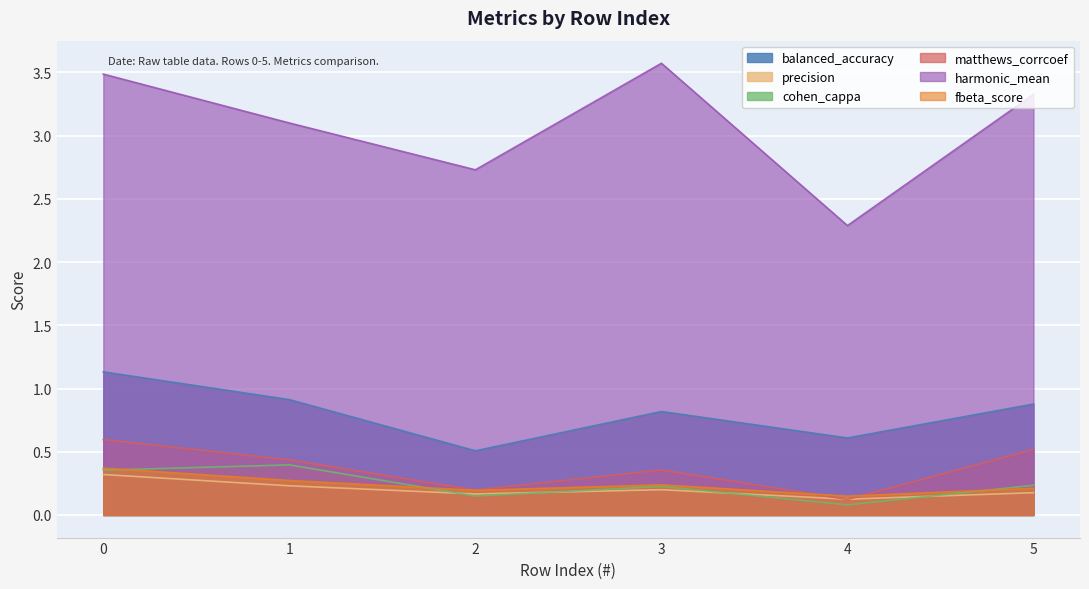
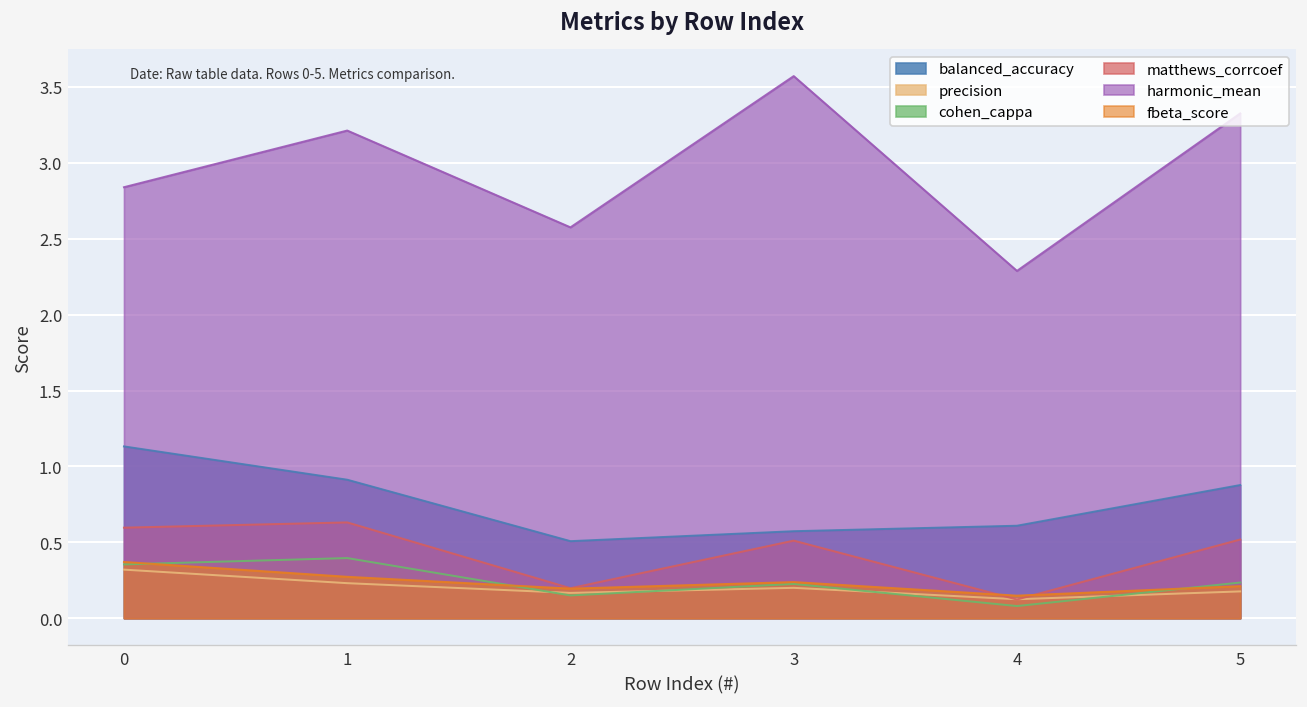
  {
    "balanced_accuracy": {
      "0": 1.13,
      "1": 0.91,
      "2": 0.51,
-     "3": 0.82,
+     "3": 0.57,
      "4": 0.61,
      "5": 0.88
    },
    "cohen_cappa": {
      "1": 0.40,
      "4": 0.08,
      "5": 0.23
    },
    "matthews_corrcoef": {
      "0": 0.60,
-     "1": 0.44,
-     "3": 0.36,
+     "1": 0.63,
+     "3": 0.51,
      "5": 0.52
    },
    "harmonic_mean": {
-     "0": 3.49,
-     "1": 3.10,
-     "2": 2.73,
+     "0": 2.84,
+     "1": 3.21,
+     "2": 2.58,
      "3": 3.57,
      "4": 2.29
    }
  }
